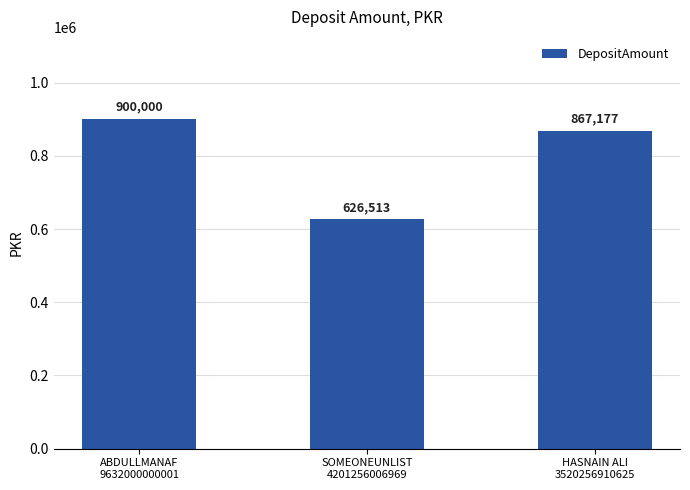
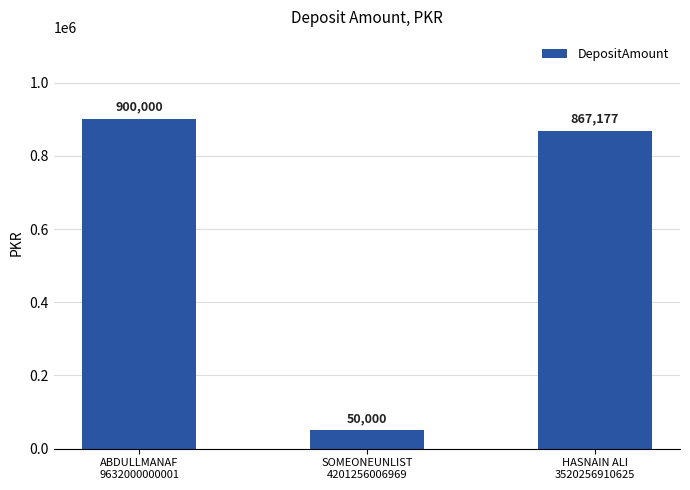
  {
    "ABDULLMANAF 9632000000001": "900,000",
-   "SOMEONEUNLIST 4201256006969": "626,513",
+   "SOMEONEUNLIST 4201256006969": "50,000",
    "HASNAIN ALI 3520256910625": "867,177"
  }
